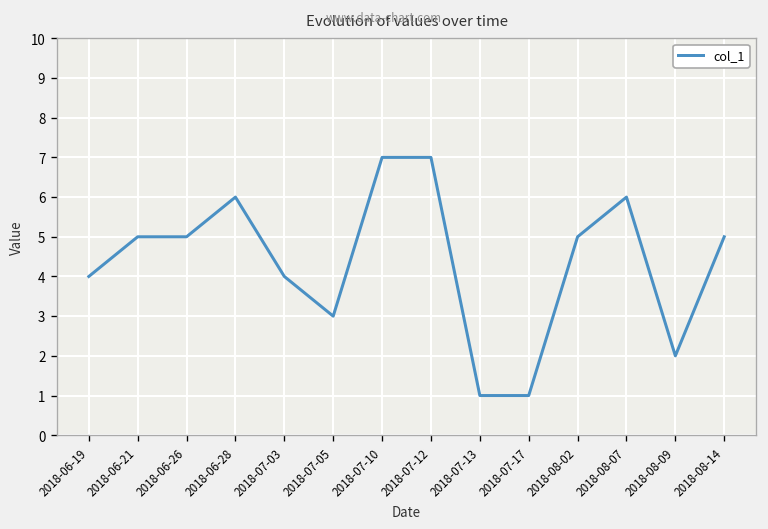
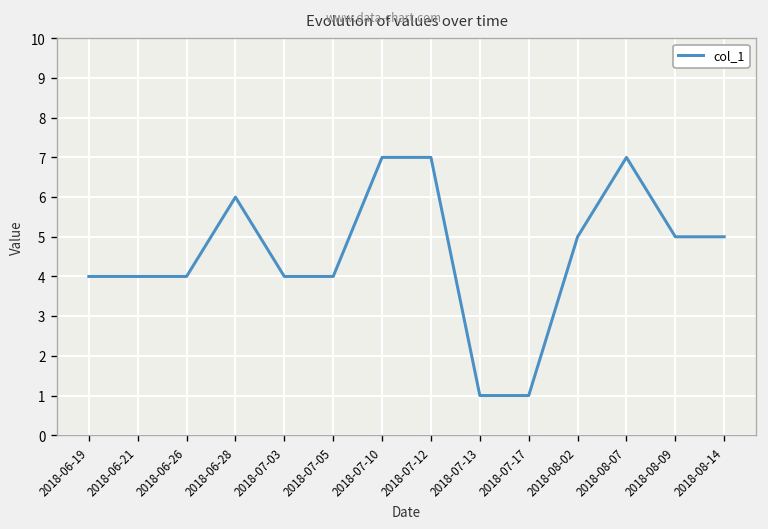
  {
    "2018-06-19": 4,
-   "2018-06-21": 5,
-   "2018-06-26": 5,
+   "2018-06-21": 4,
+   "2018-06-26": 4,
    "2018-06-28": 6,
    "2018-07-03": 4,
-   "2018-07-05": 3,
+   "2018-07-05": 4,
    "2018-07-10": 7,
    "2018-07-12": 7,
    "2018-07-13": 1,
    "2018-07-17": 1,
    "2018-08-02": 5,
-   "2018-08-07": 6,
-   "2018-08-09": 2,
+   "2018-08-07": 7,
+   "2018-08-09": 5,
    "2018-08-14": 5
  }
